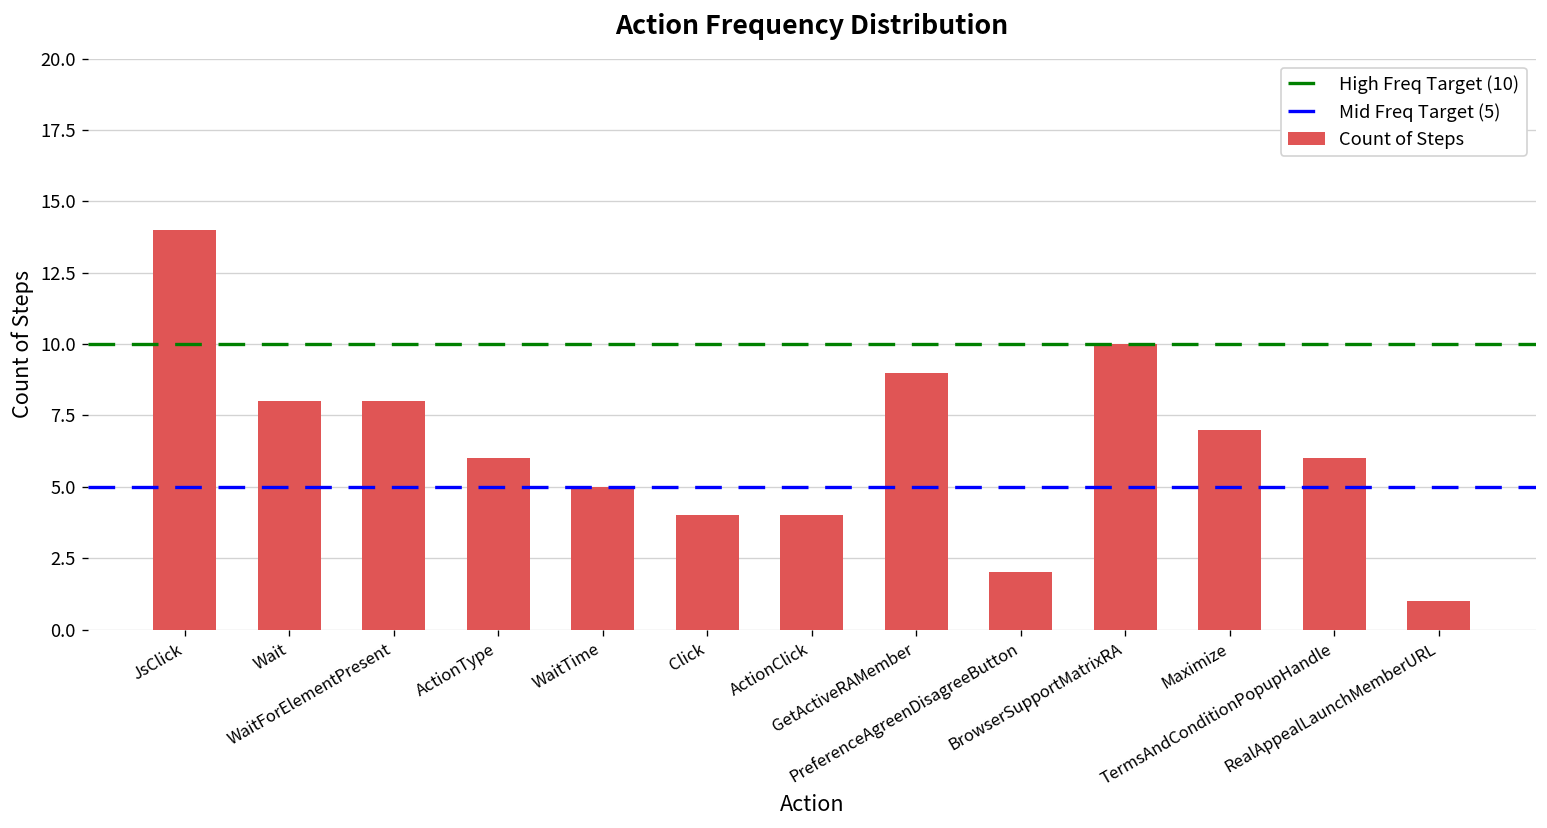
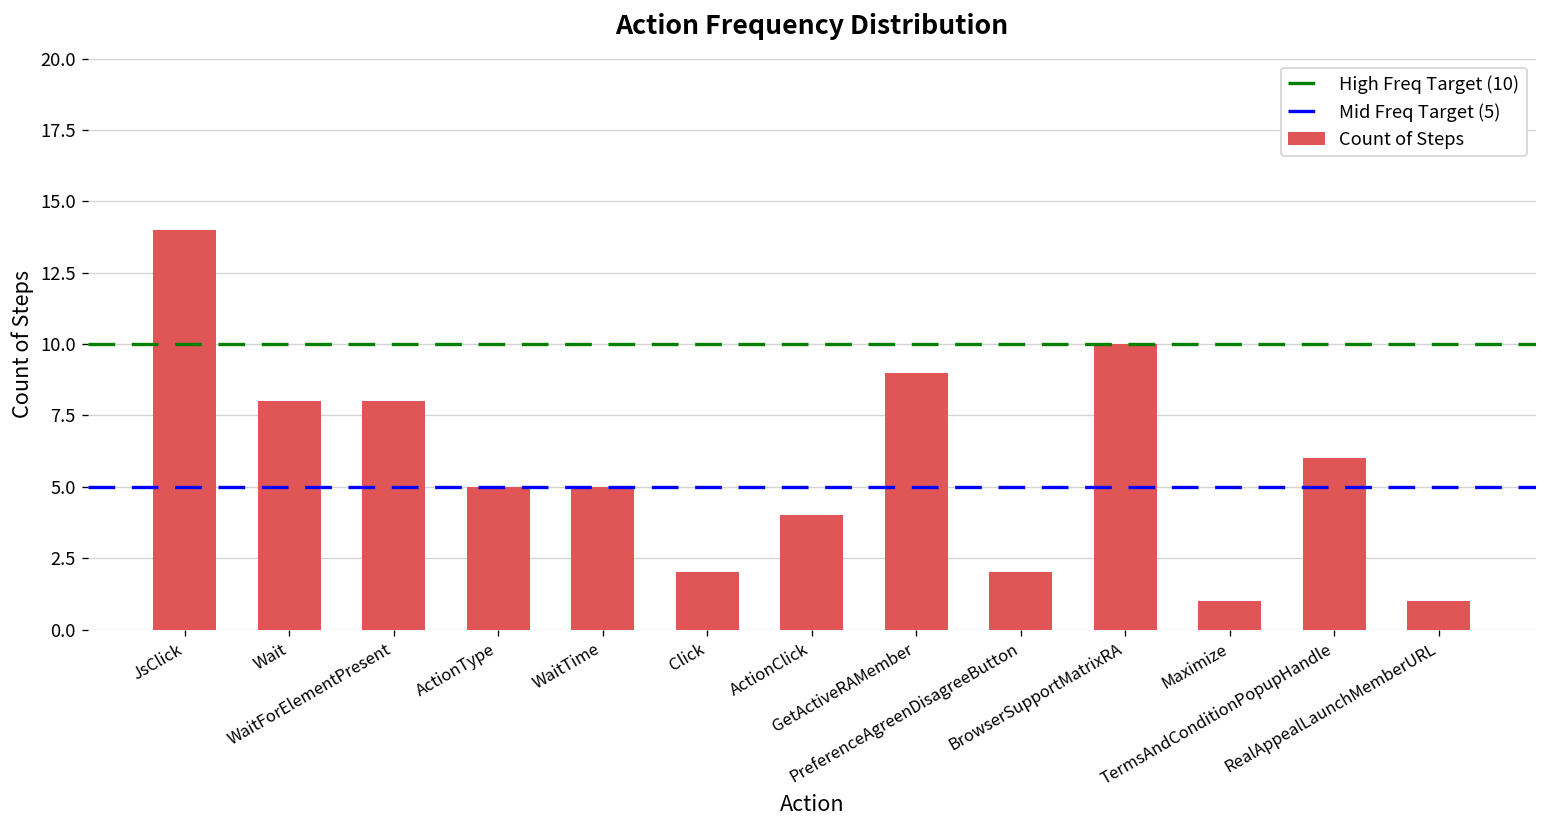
  {
    "JsClick": 14,
    "Wait": 8,
    "WaitForElementPresent": 8,
-   "ActionType": 6,
+   "ActionType": 5,
    "WaitTime": 5,
-   "Click": 4,
+   "Click": 2,
    "ActionClick": 4,
    "GetActiveRAMember": 9,
    "PreferenceAgreenDisagreeButton": 2,
    "BrowserSupportMatrixRA": 10,
-   "Maximize": 7,
+   "Maximize": 1,
    "TermsAndConditionPopupHandle": 6,
    "RealAppealLaunchMemberURL": 1
  }
